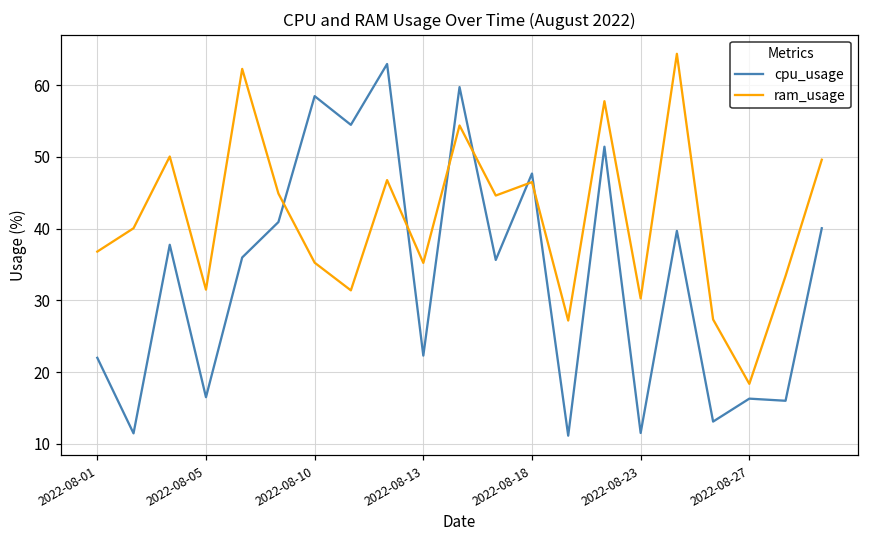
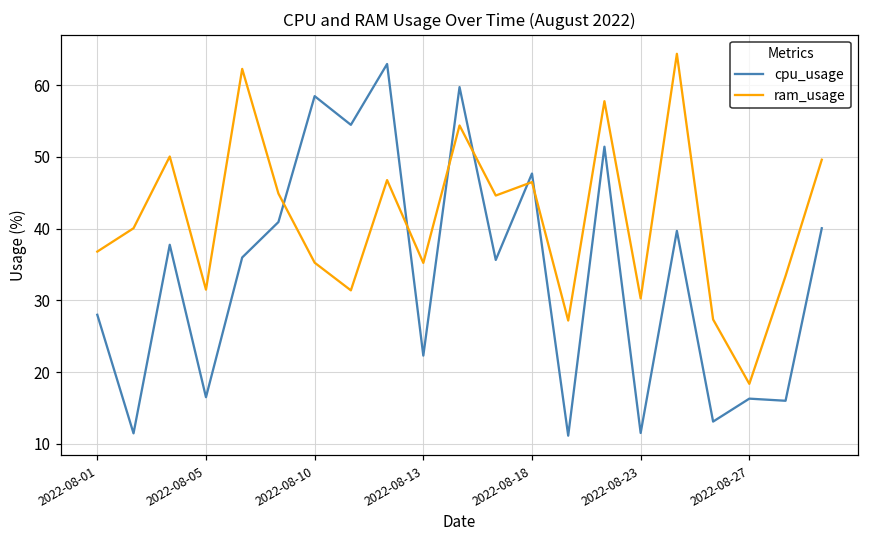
  {
    "cpu_usage": {
-     "2022-08-01": 22,
+     "2022-08-01": 28,
      "2022-08-05": 17,
      "2022-08-10": 58,
      "2022-08-13": 22,
      "2022-08-18": 48,
      "2022-08-23": 12,
      "2022-08-27": 16
    },
    "ram_usage": {
      "2022-08-01": 37,
      "2022-08-05": 32,
      "2022-08-10": 35,
      "2022-08-13": 35,
      "2022-08-18": 46,
      "2022-08-23": 30,
      "2022-08-27": 18
    }
  }
